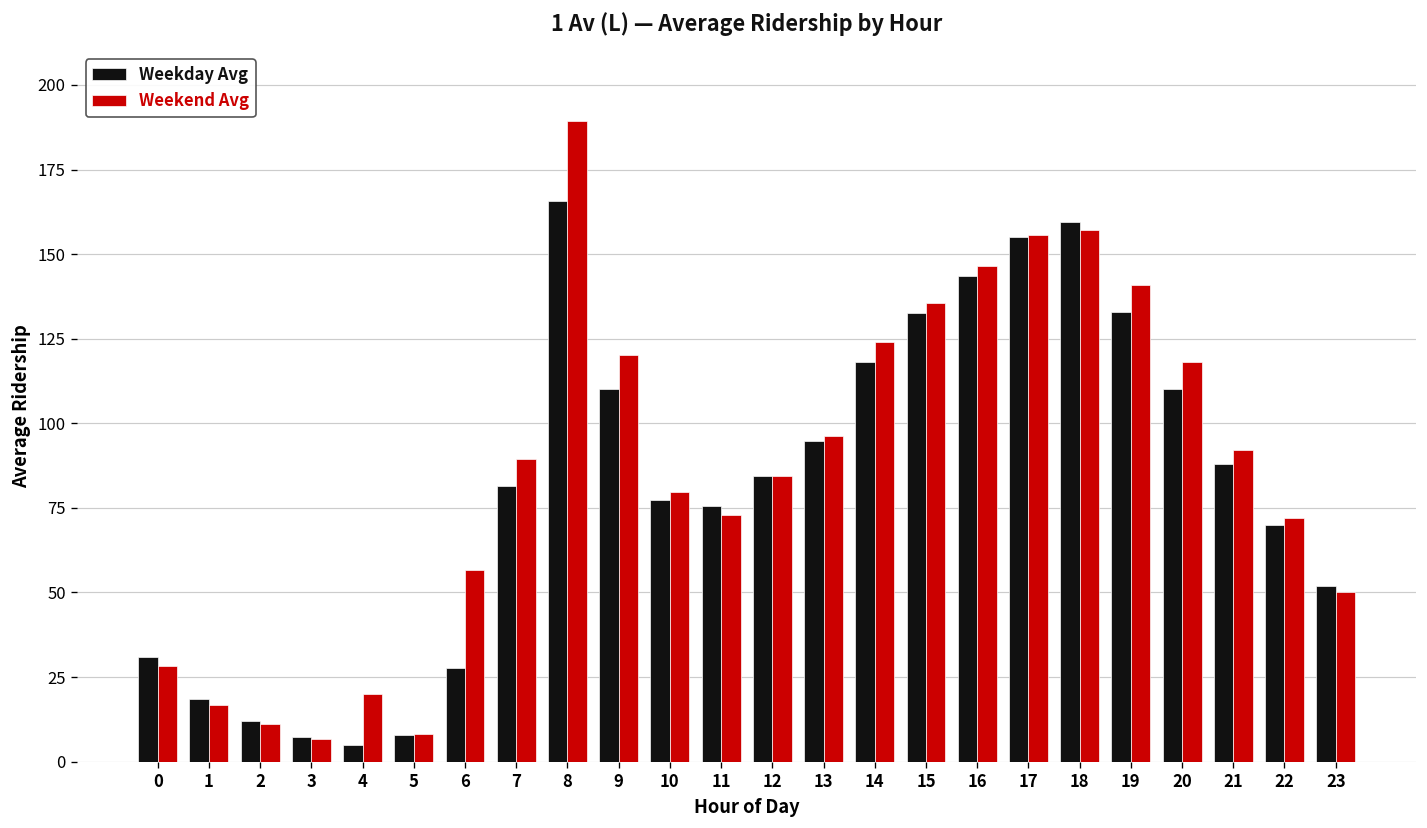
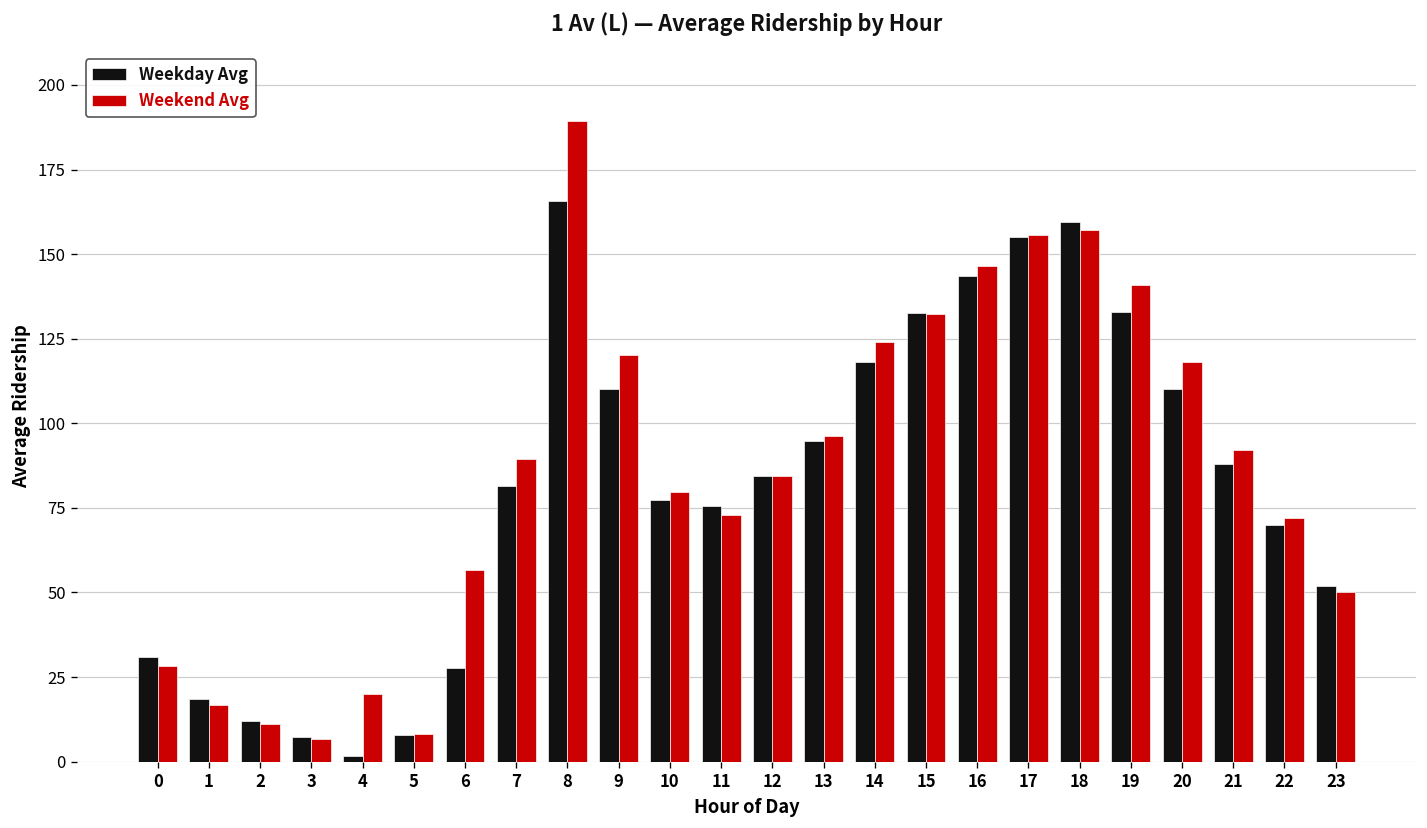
  {
    "Weekday Avg": {
      "0": 31,
      "1": 19,
      "2": 12,
      "3": 7,
-     "4": 5,
+     "4": 2,
      "5": 8,
      "6": 28,
      "7": 81,
      "8": 166,
      "9": 110,
      "10": 77,
      "11": 76,
      "12": 84,
      "13": 95,
      "14": 118,
      "15": 133,
      "16": 143,
      "17": 155,
      "18": 159,
      "19": 133,
      "20": 110,
      "21": 88,
      "22": 70,
      "23": 52
    },
    "Weekend Avg": {
      "0": 28,
      "1": 17,
      "2": 11,
      "3": 7,
      "4": 20,
      "5": 8,
      "6": 57,
      "7": 89,
      "8": 189,
      "9": 120,
      "10": 80,
      "11": 73,
      "12": 84,
      "13": 96,
      "14": 124,
-     "15": 136,
+     "15": 132,
      "16": 146,
      "17": 156,
      "18": 157,
      "19": 141,
      "20": 118,
      "21": 92,
      "22": 72,
      "23": 50
    }
  }
